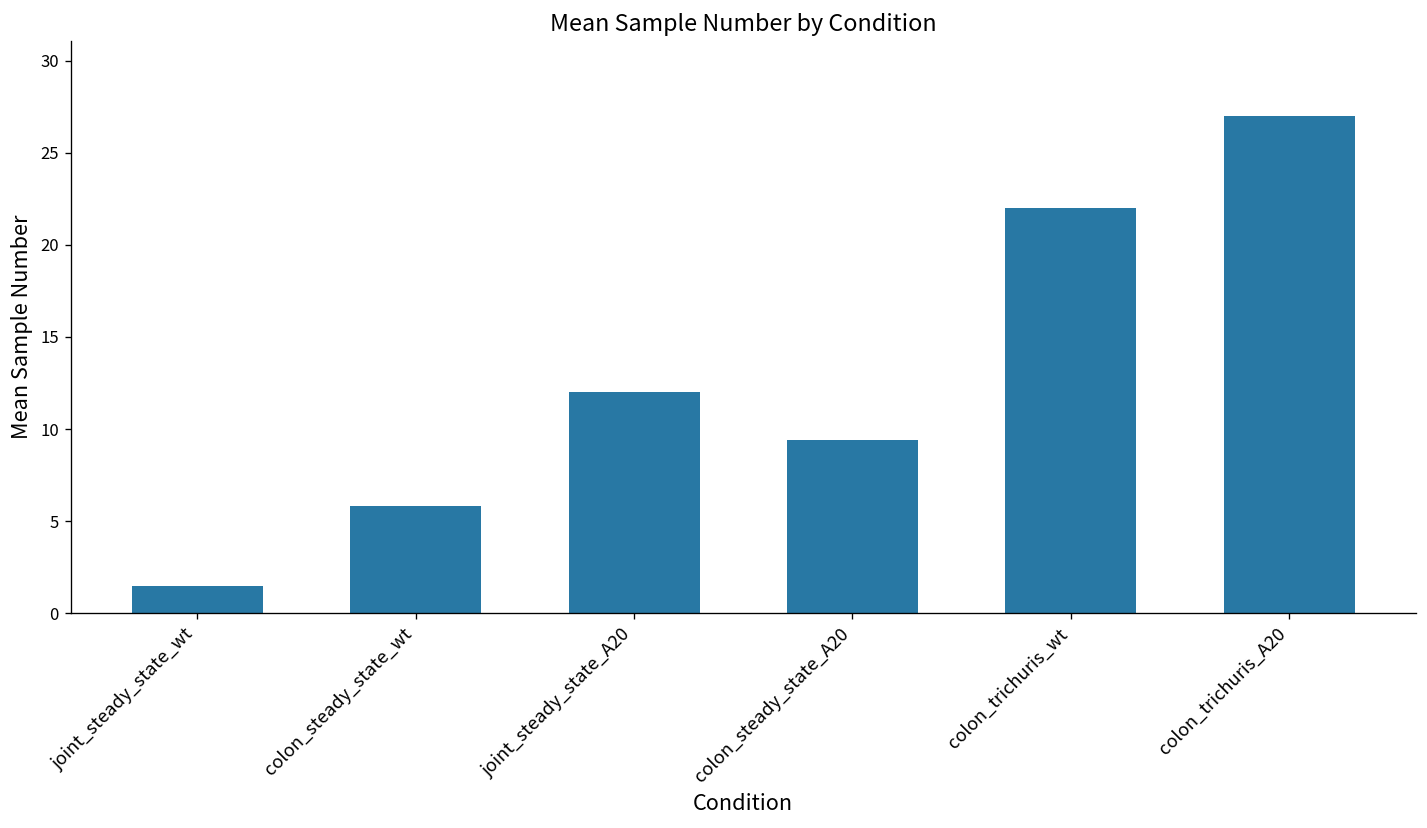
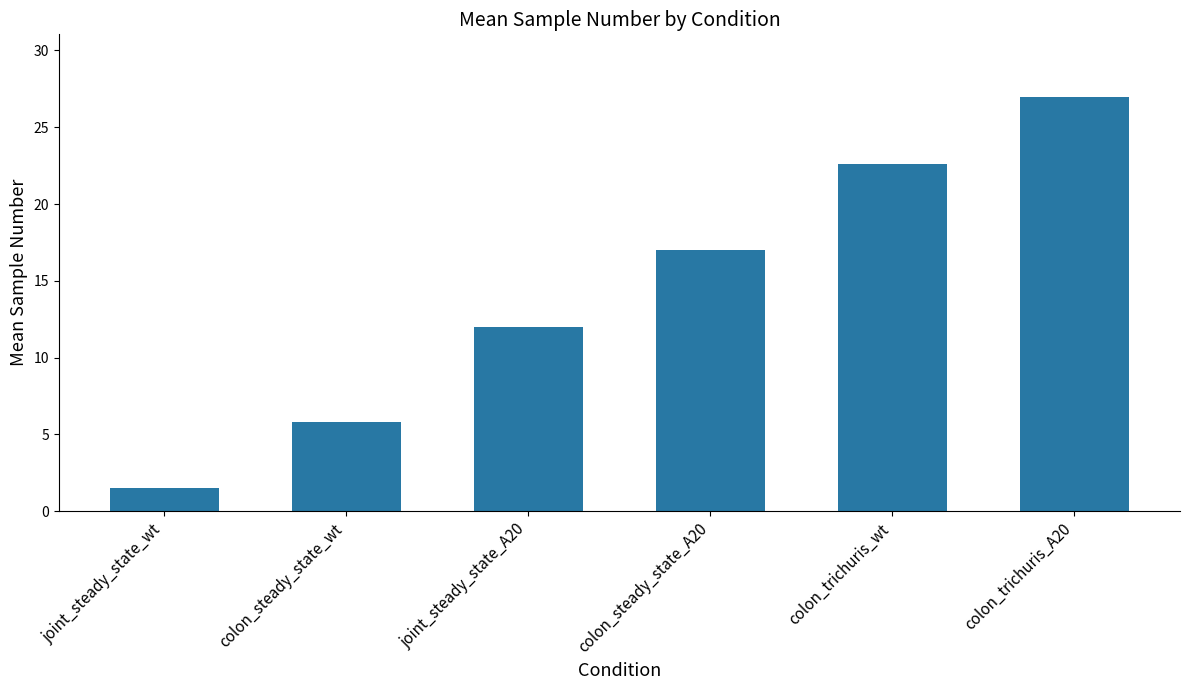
  {
    "joint_steady_state_wt": 1.5,
    "colon_steady_state_wt": 5.8,
    "joint_steady_state_A20": 12.0,
-   "colon_steady_state_A20": 9.4,
-   "colon_trichuris_wt": 22.0,
+   "colon_steady_state_A20": 17.0,
+   "colon_trichuris_wt": 22.6,
    "colon_trichuris_A20": 27.0
  }
